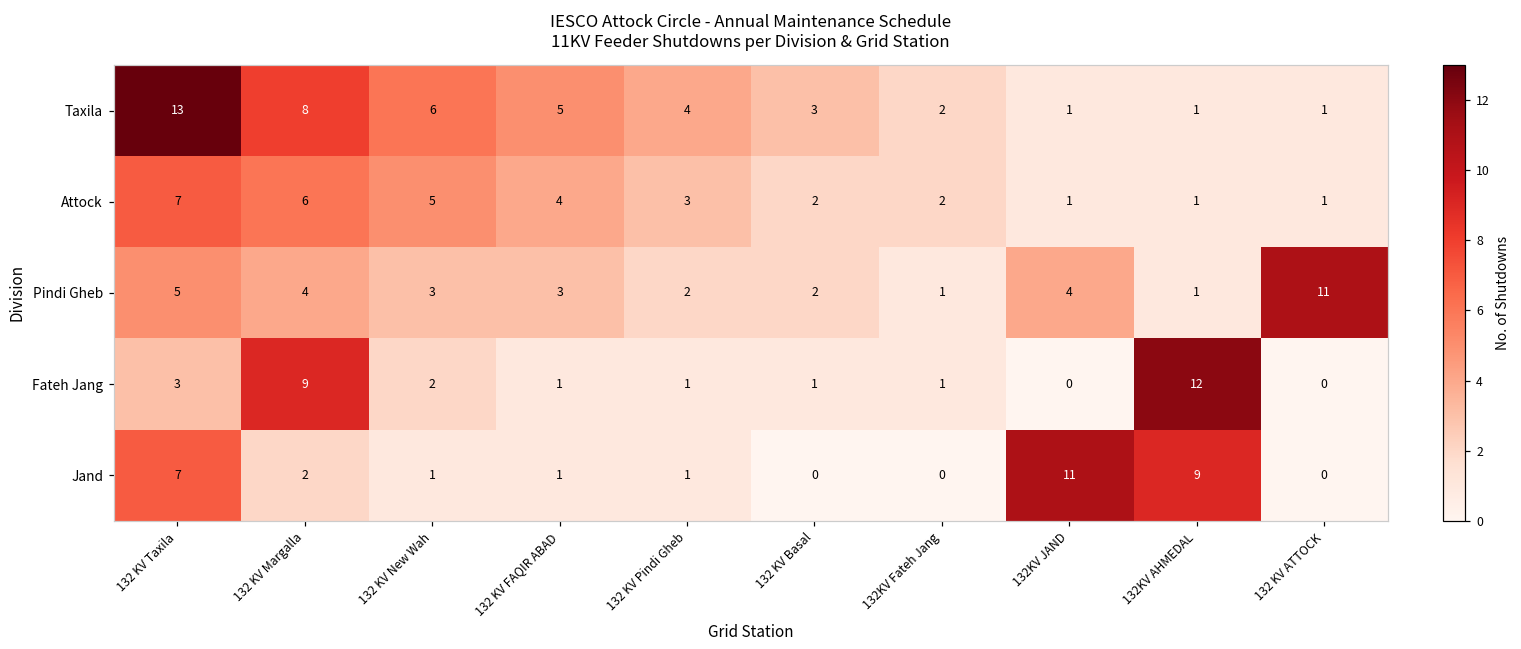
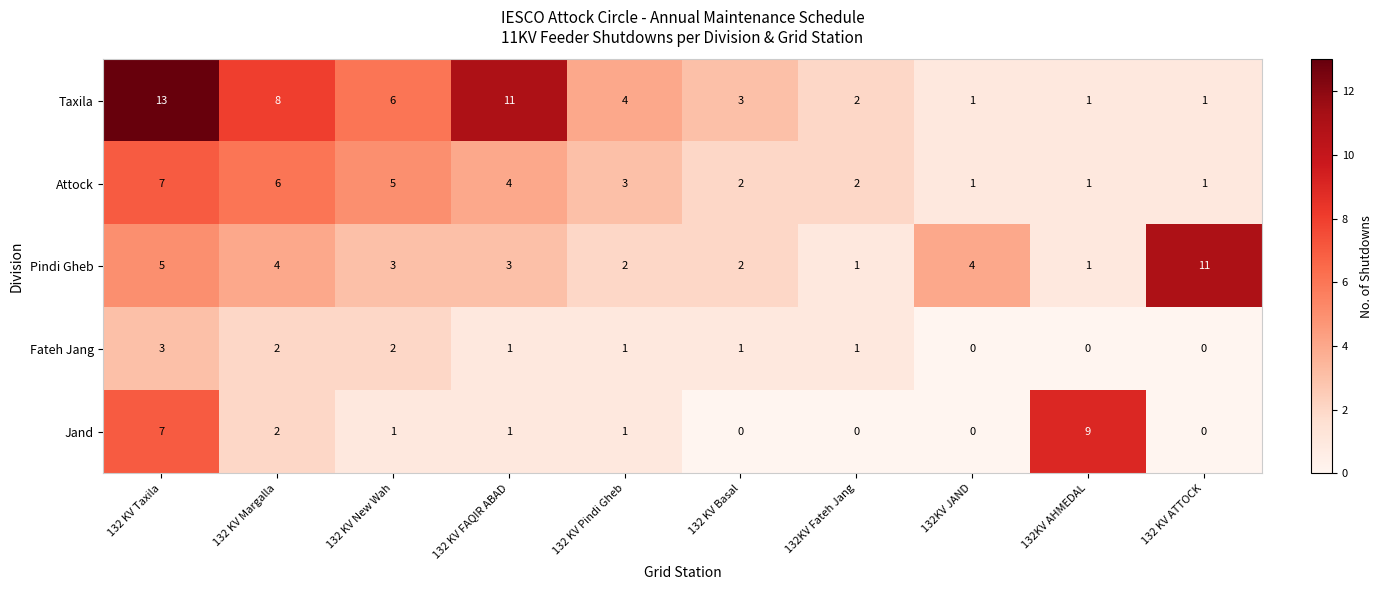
  {
    "Taxila": {
      "132 KV Taxila": 13,
      "132 KV Margalla": 8,
      "132 KV New Wah": 6,
-     "132 KV FAQIR ABAD": 5,
+     "132 KV FAQIR ABAD": 11,
      "132 KV Pindi Gheb": 4,
      "132 KV Basal": 3,
      "132KV Fateh Jang": 2,
      "132KV JAND": 1,
      "132KV AHMEDAL": 1,
      "132 KV ATTOCK": 1
    },
    "Attock": {
      "132 KV Taxila": 7,
      "132 KV Margalla": 6,
      "132 KV New Wah": 5,
      "132 KV FAQIR ABAD": 4,
      "132 KV Pindi Gheb": 3,
      "132 KV Basal": 2,
      "132KV Fateh Jang": 2,
      "132KV JAND": 1,
      "132KV AHMEDAL": 1,
      "132 KV ATTOCK": 1
    },
    "Pindi Gheb": {
      "132 KV Taxila": 5,
      "132 KV Margalla": 4,
      "132 KV New Wah": 3,
      "132 KV FAQIR ABAD": 3,
      "132 KV Pindi Gheb": 2,
      "132 KV Basal": 2,
      "132KV Fateh Jang": 1,
      "132KV JAND": 4,
      "132KV AHMEDAL": 1,
      "132 KV ATTOCK": 11
    },
    "Fateh Jang": {
      "132 KV Taxila": 3,
-     "132 KV Margalla": 9,
+     "132 KV Margalla": 2,
      "132 KV New Wah": 2,
      "132 KV FAQIR ABAD": 1,
      "132 KV Pindi Gheb": 1,
      "132 KV Basal": 1,
      "132KV Fateh Jang": 1,
      "132KV JAND": 0,
-     "132KV AHMEDAL": 12,
+     "132KV AHMEDAL": 0,
      "132 KV ATTOCK": 0
    },
    "Jand": {
      "132 KV Taxila": 7,
      "132 KV Margalla": 2,
      "132 KV New Wah": 1,
      "132 KV FAQIR ABAD": 1,
      "132 KV Pindi Gheb": 1,
      "132 KV Basal": 0,
      "132KV Fateh Jang": 0,
-     "132KV JAND": 11,
+     "132KV JAND": 0,
      "132KV AHMEDAL": 9,
      "132 KV ATTOCK": 0
    }
  }
